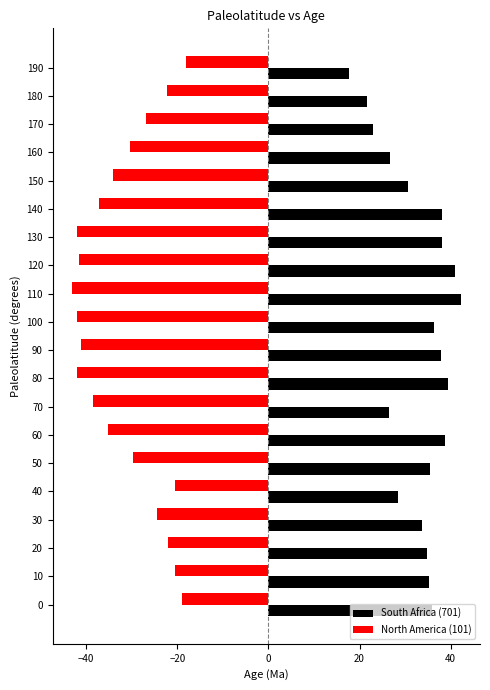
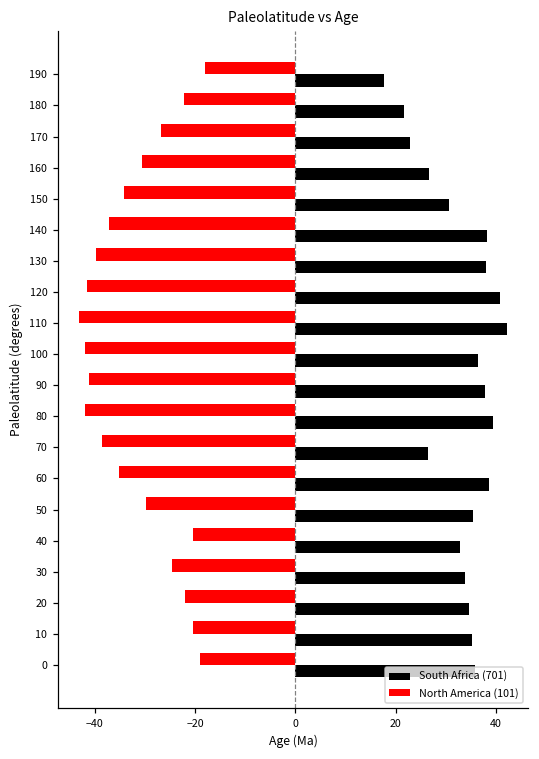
  {
    "South Africa (701)": {
      "190": 18,
      "180": 22,
      "170": 23,
      "160": 27,
      "150": 31,
      "140": 38,
      "130": 38,
      "120": 41,
      "110": 42,
      "100": 36,
      "90": 38,
      "80": 39,
      "70": 26,
      "60": 39,
      "50": 35,
-     "40": 29,
+     "40": 33,
      "30": 34,
      "20": 35,
      "10": 35
    },
    "North America (101)": {
      "190": -18,
      "180": -22,
      "170": -27,
      "160": -31,
      "150": -34,
      "140": -37,
-     "130": -42,
+     "130": -40,
      "120": -42,
      "110": -43,
      "100": -42,
      "90": -41,
      "80": -42,
      "70": -39,
      "60": -35,
      "50": -30,
      "40": -20,
      "30": -25,
      "20": -22,
      "10": -20,
      "0": -19
    }
  }
